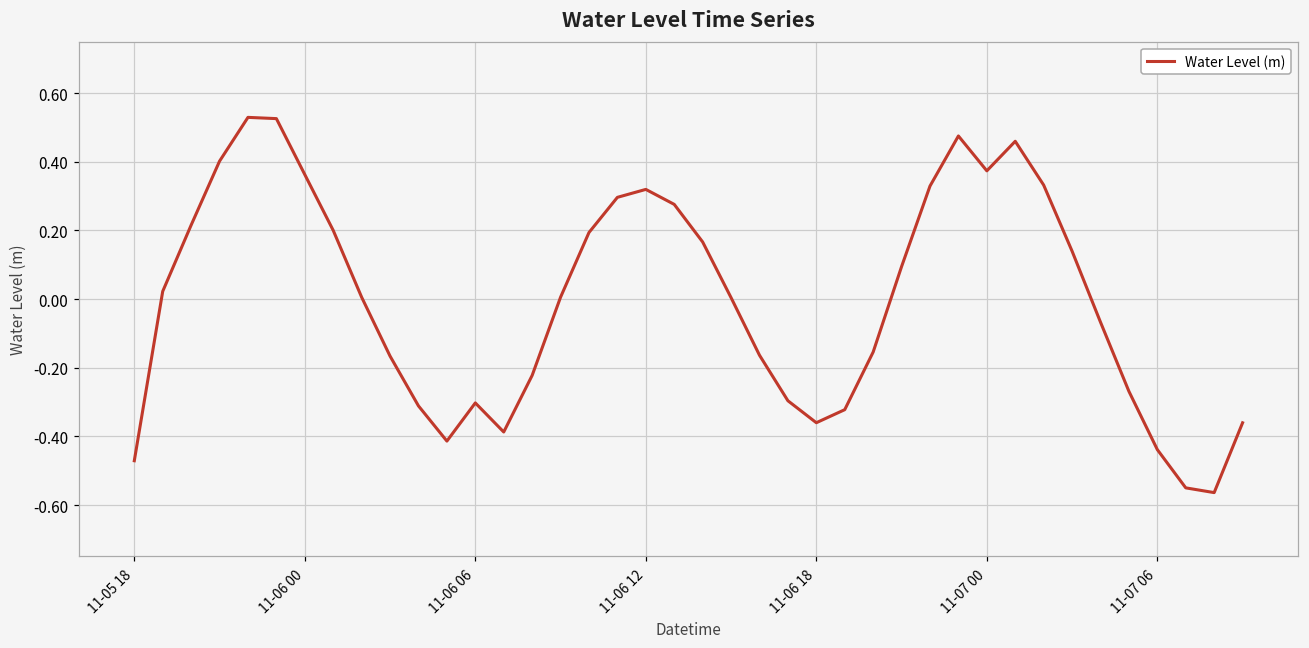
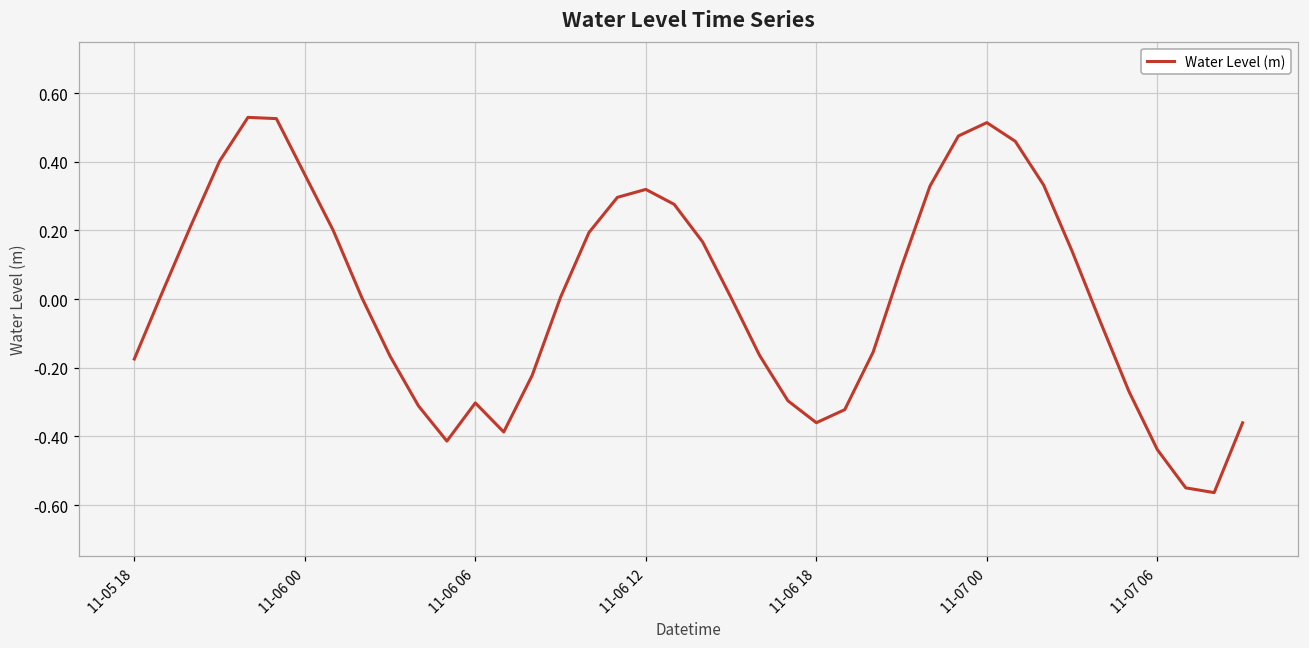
  {
-   "11-05 18": -0.47,
+   "11-05 18": -0.17,
    "11-06 00": 0.36,
    "11-06 06": -0.30,
    "11-06 12": 0.32,
    "11-06 18": -0.36,
-   "11-07 00": 0.37,
+   "11-07 00": 0.51,
    "11-07 06": -0.44
  }
